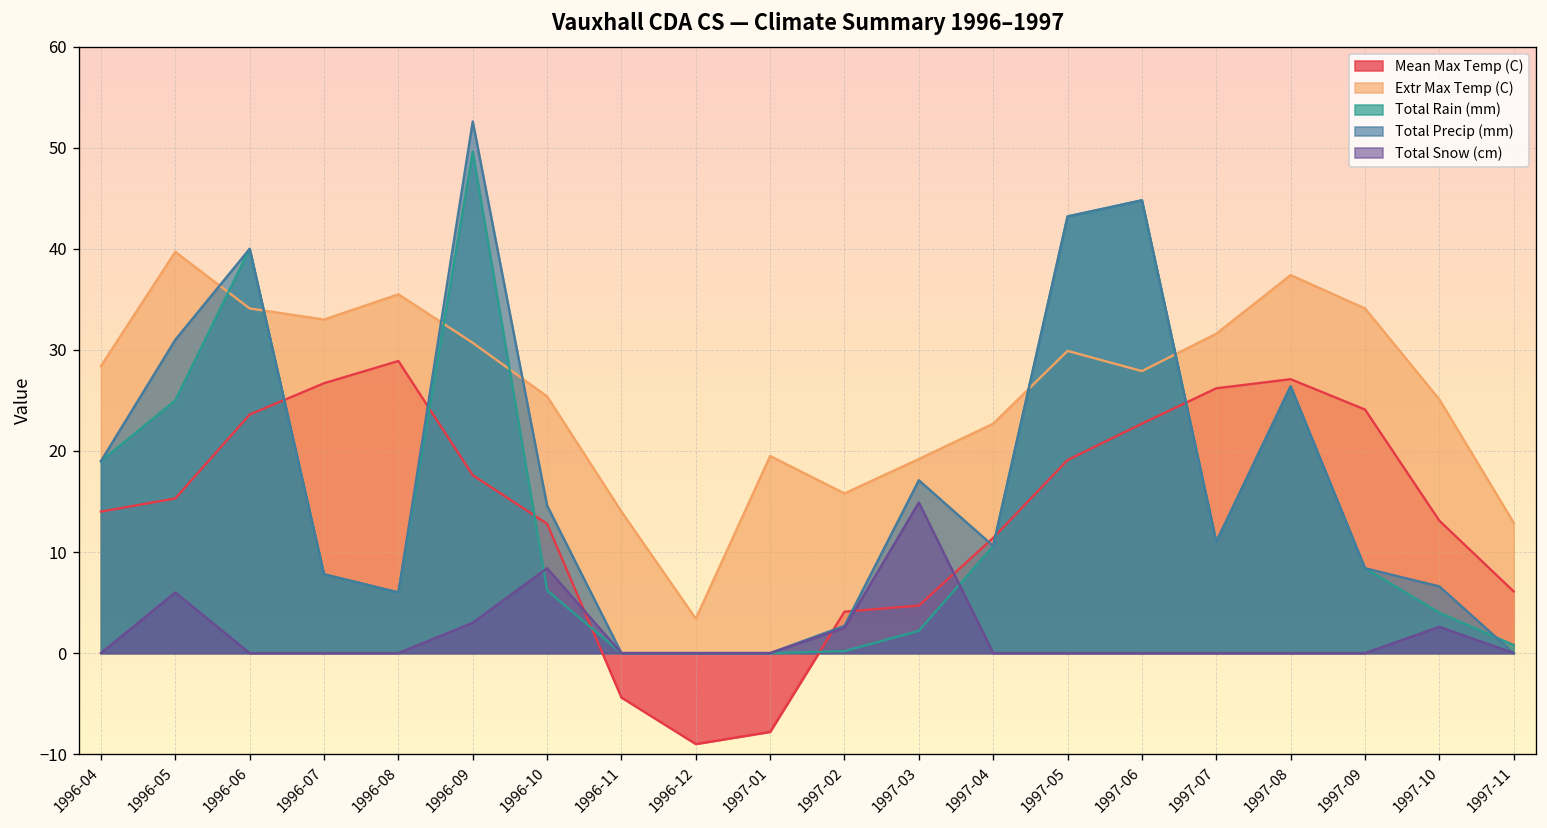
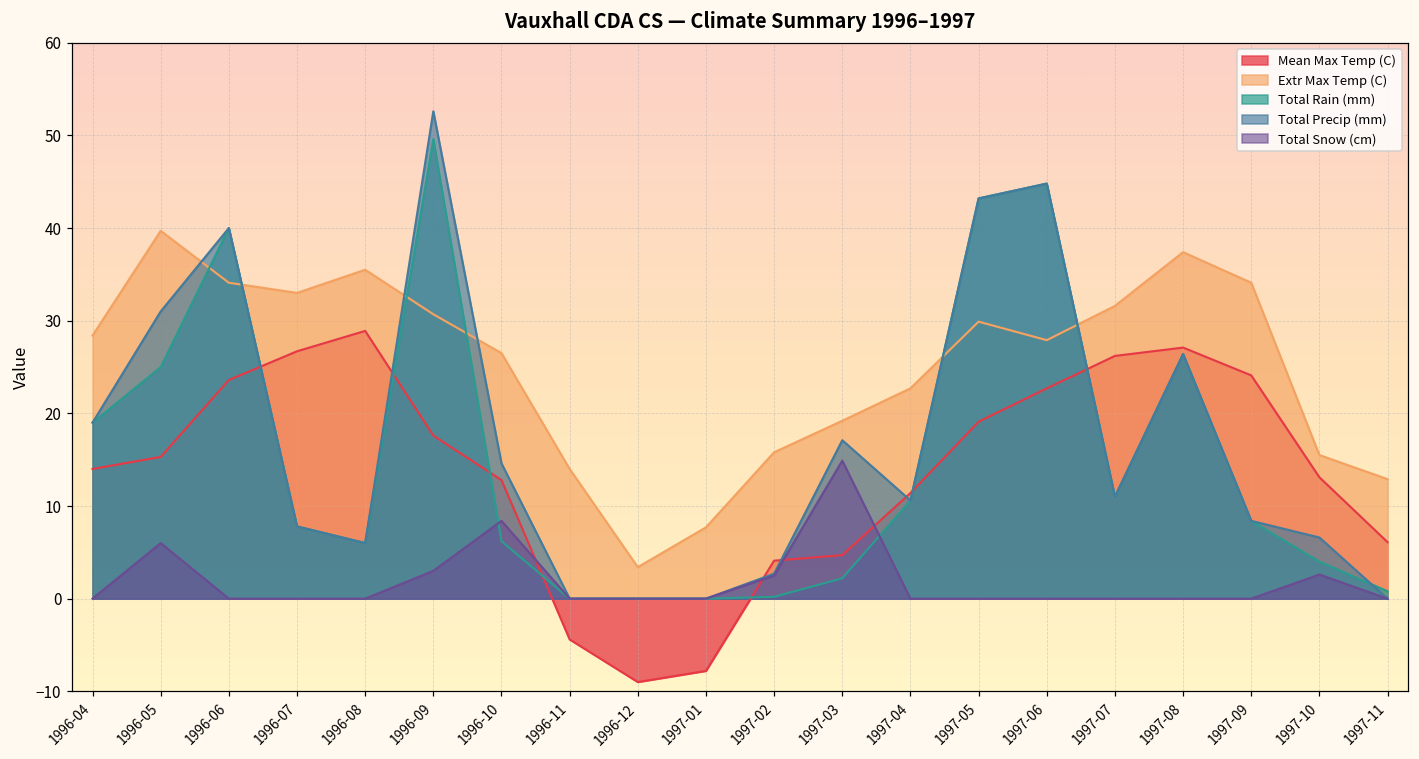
  {
    "Extr Max Temp (C)": {
      "1996-04": 28,
      "1996-05": 40,
      "1996-06": 34,
      "1996-07": 33,
      "1996-08": 36,
      "1996-09": 31,
-     "1996-10": 25,
+     "1996-10": 27,
      "1996-11": 14,
      "1996-12": 3,
-     "1997-01": 20,
+     "1997-01": 8,
      "1997-02": 16,
      "1997-03": 19,
      "1997-04": 23,
      "1997-05": 30,
      "1997-06": 28,
      "1997-07": 32,
      "1997-08": 37,
      "1997-09": 34,
-     "1997-10": 25,
+     "1997-10": 16,
      "1997-11": 13
    }
  }
